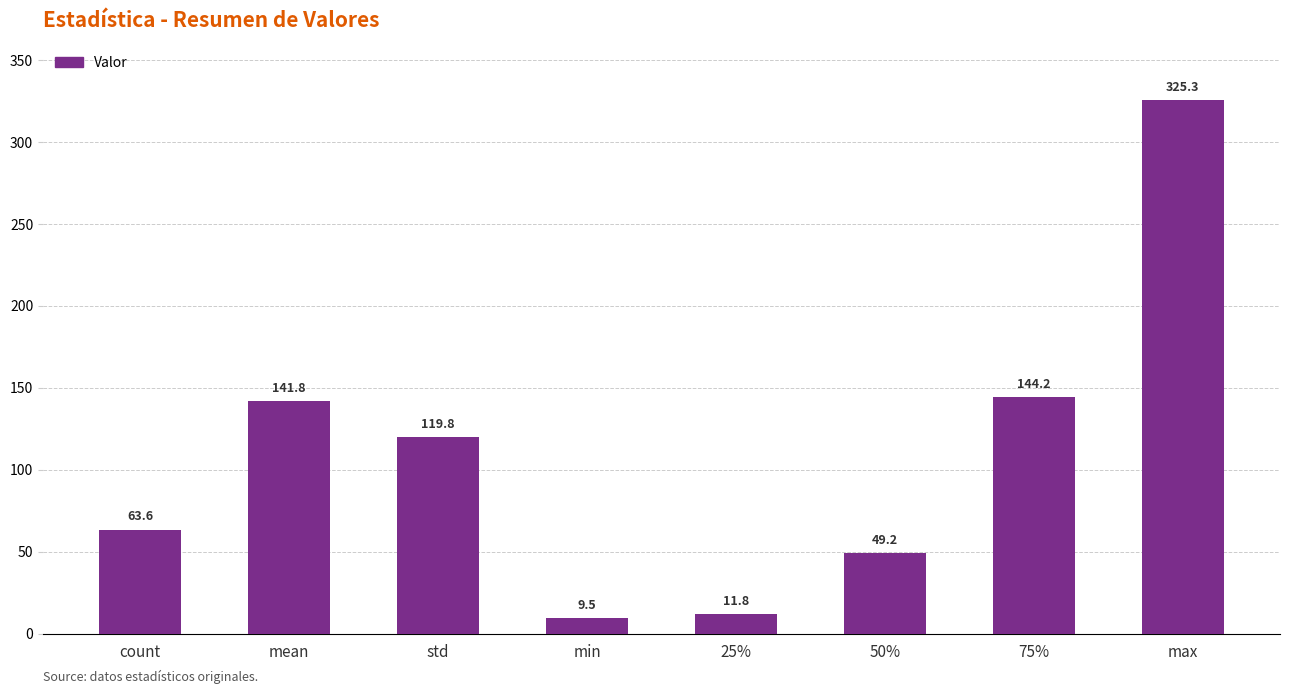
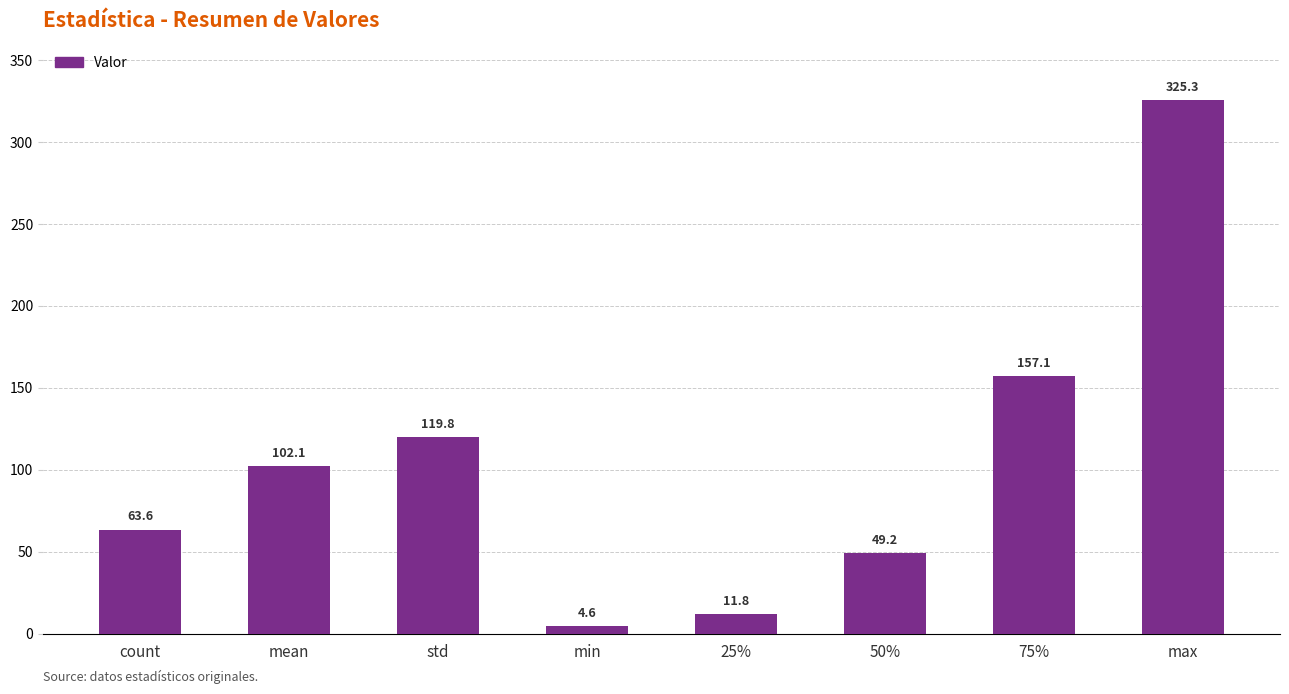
  {
    "count": 63.6,
-   "mean": 141.8,
+   "mean": 102.1,
    "std": 119.8,
-   "min": 9.5,
+   "min": 4.6,
    "25%": 11.8,
    "50%": 49.2,
-   "75%": 144.2,
+   "75%": 157.1,
    "max": 325.3
  }
